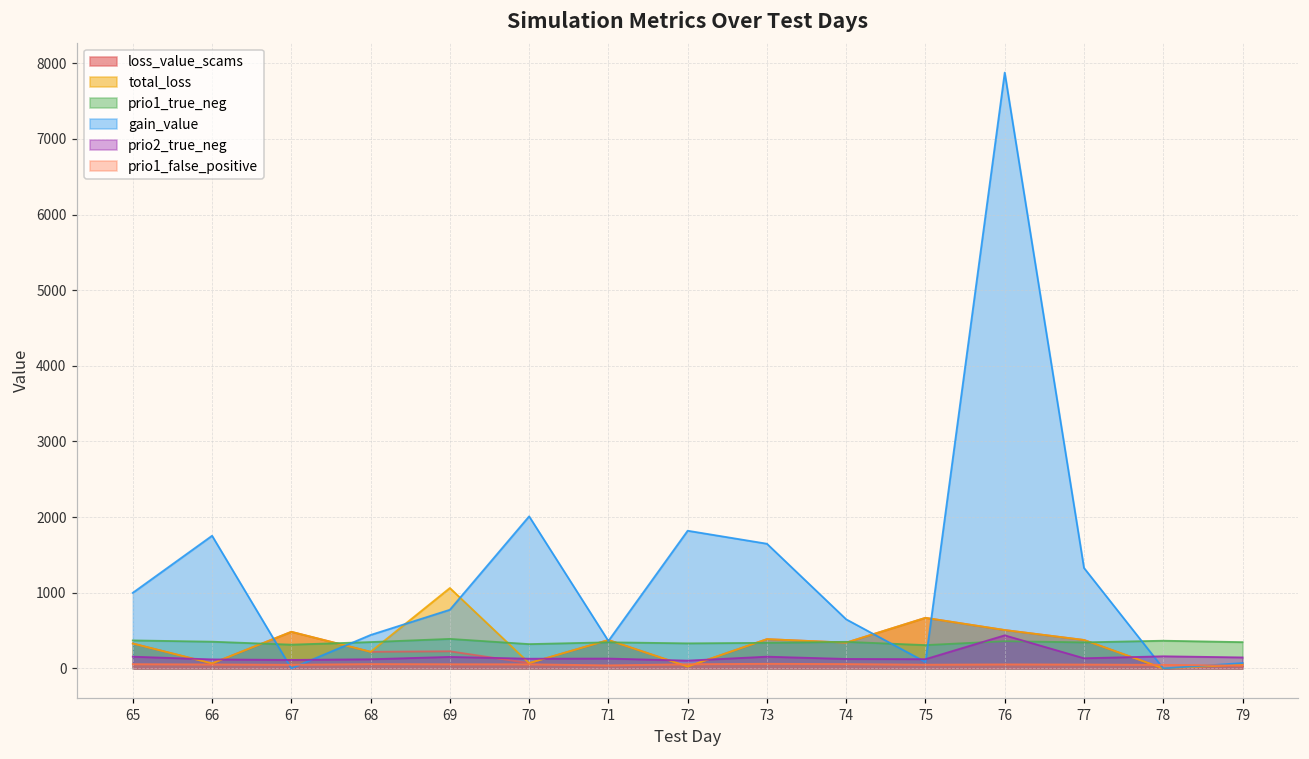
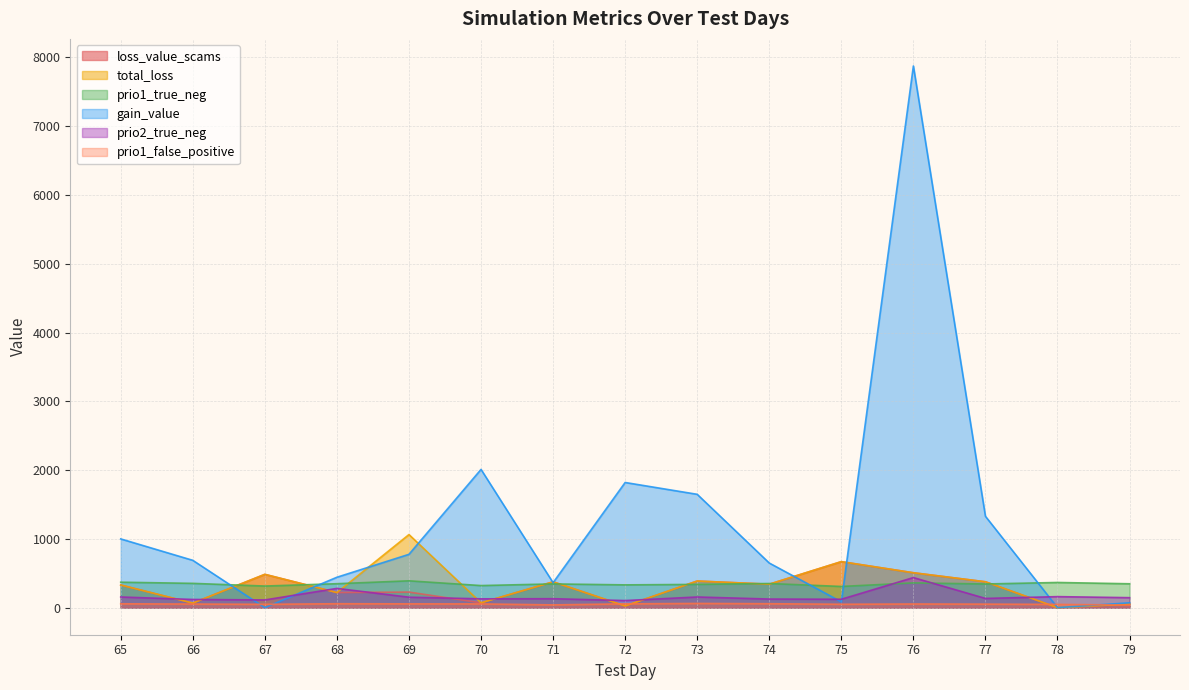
  {
    "total_loss": {
      "69": 1100
    },
    "prio1_true_neg": {
      "65": 400,
      "66": 400,
      "67": 300,
      "68": 300,
      "69": 400,
      "70": 300,
      "72": 300,
      "73": 300,
      "75": 300,
      "76": 400,
      "78": 400,
      "79": 300
    },
    "gain_value": {
      "65": 1000,
-     "66": 1800,
+     "66": 700,
      "67": 0,
      "68": 400,
      "69": 800,
      "70": 2000,
      "72": 1800,
      "73": 1600,
      "74": 600,
      "76": 7900,
      "77": 1300
    },
    "prio2_true_neg": {
      "65": 200,
      "66": 100,
      "67": 100,
-     "68": 100,
+     "68": 300,
      "69": 200,
      "70": 100,
      "71": 100,
      "72": 100,
      "73": 200,
      "74": 100,
      "75": 100,
      "76": 400,
      "77": 100,
      "78": 200,
      "79": 100
    }
  }
